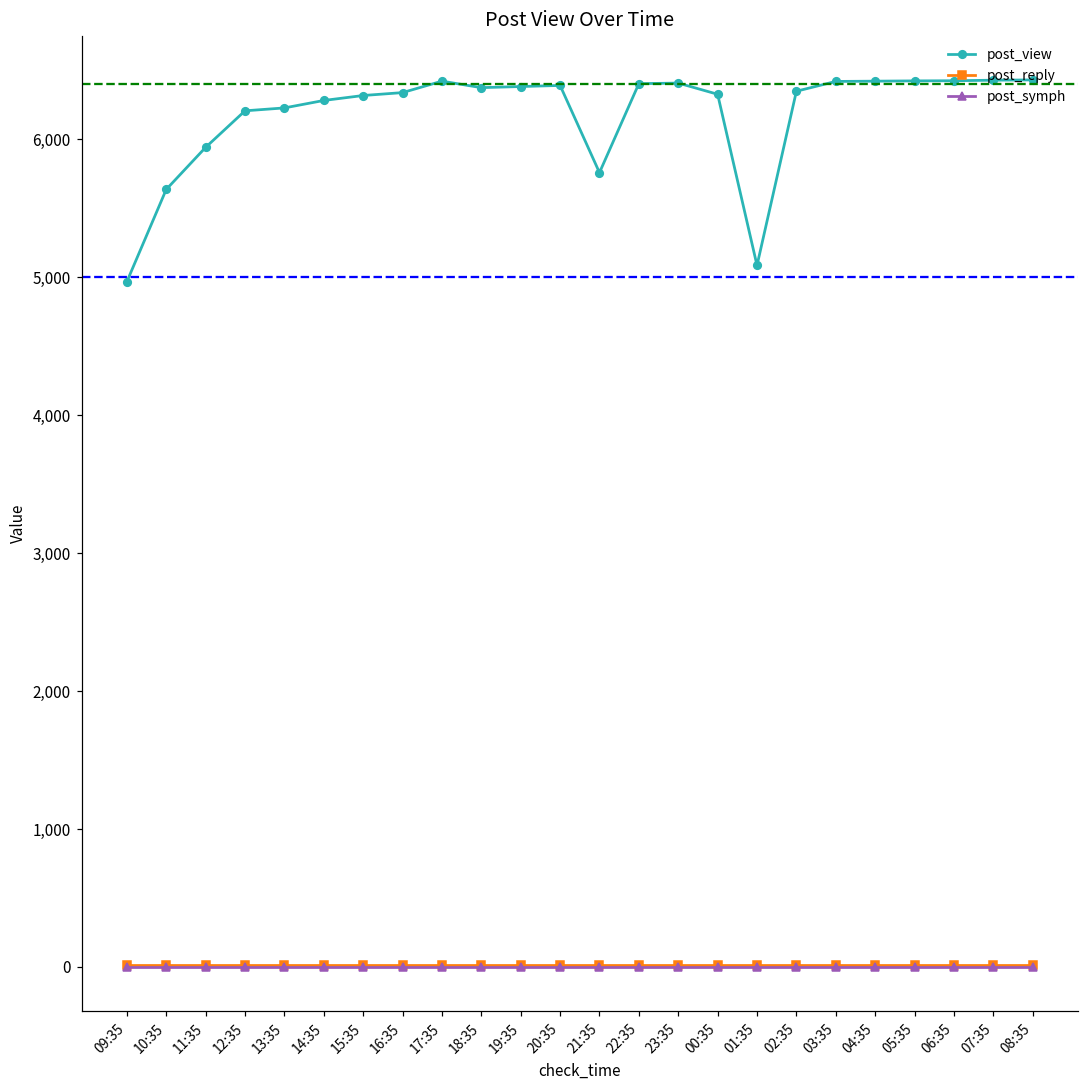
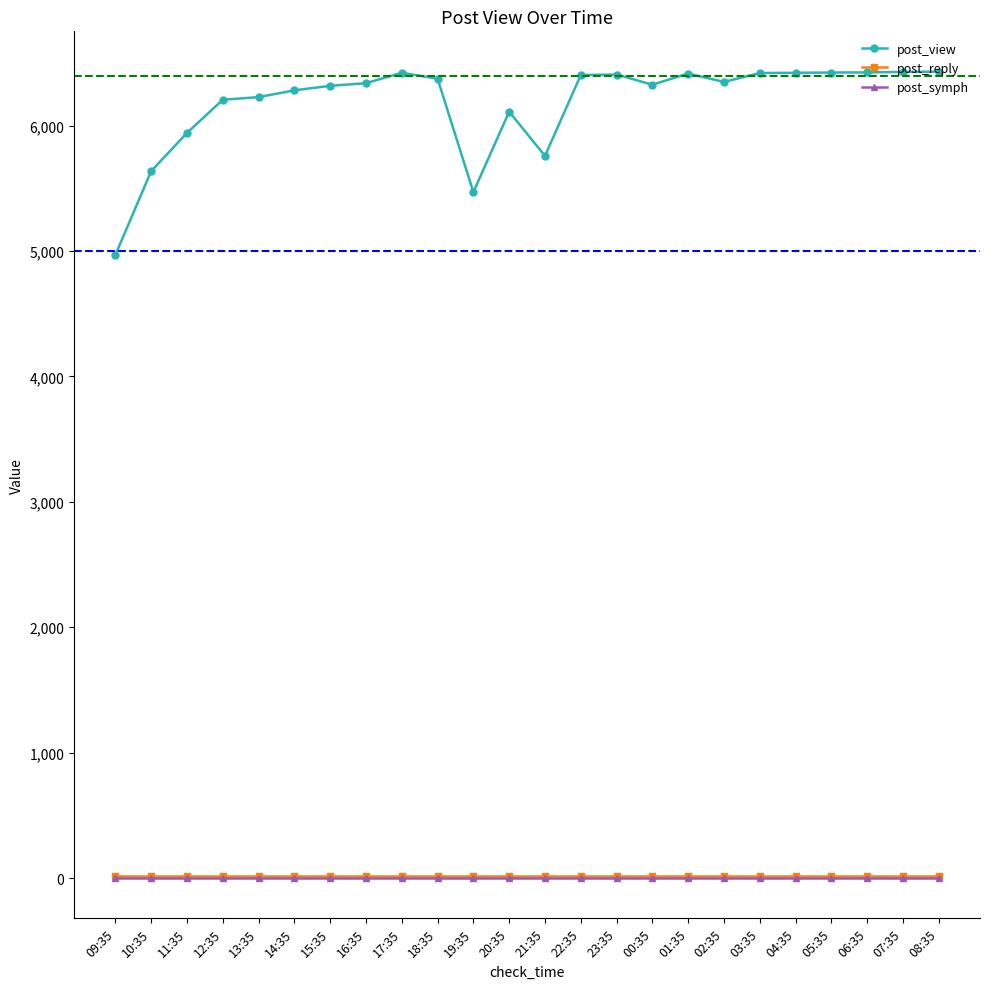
  {
    "post_view": {
      "09:35": "4,970",
      "10:35": "5,640",
      "11:35": "5,940",
      "12:35": "6,210",
      "13:35": "6,230",
      "14:35": "6,280",
      "15:35": "6,320",
      "16:35": "6,340",
      "17:35": "6,420",
      "18:35": "6,380",
-     "19:35": "6,380",
-     "20:35": "6,390",
+     "19:35": "5,470",
+     "20:35": "6,110",
      "21:35": "5,760",
      "22:35": "6,400",
      "23:35": "6,410",
      "00:35": "6,330",
-     "01:35": "5,090",
+     "01:35": "6,420",
      "02:35": "6,350",
      "03:35": "6,420",
      "04:35": "6,420",
      "05:35": "6,420",
      "06:35": "6,430",
      "07:35": "6,430",
      "08:35": "6,430"
    }
  }
